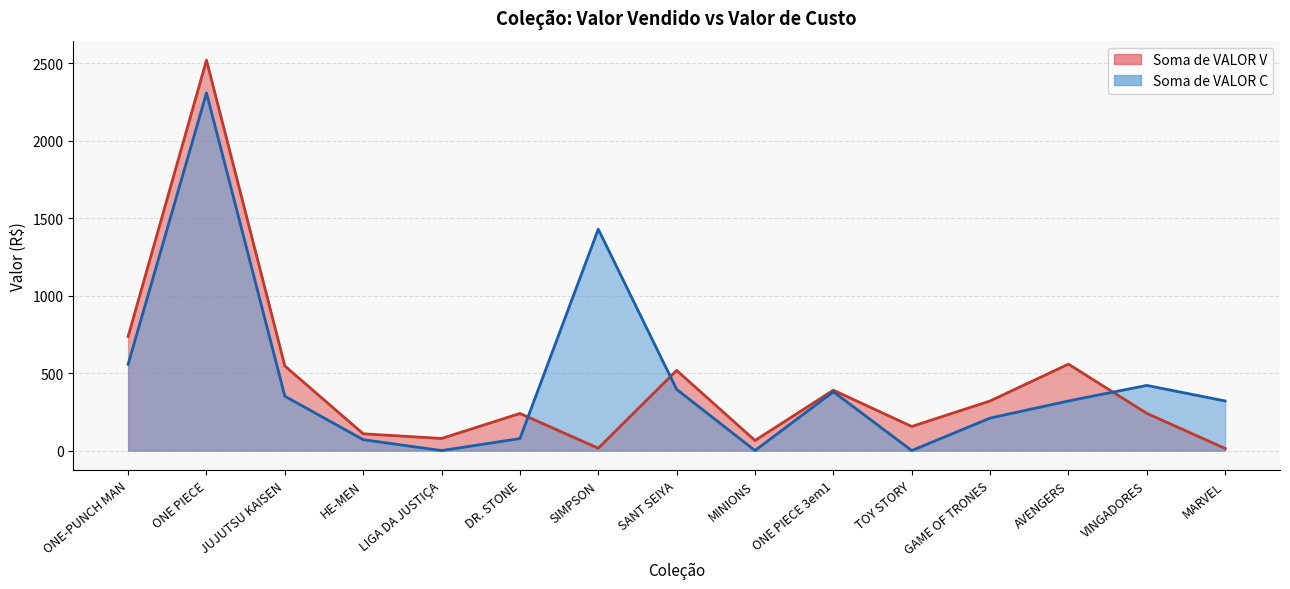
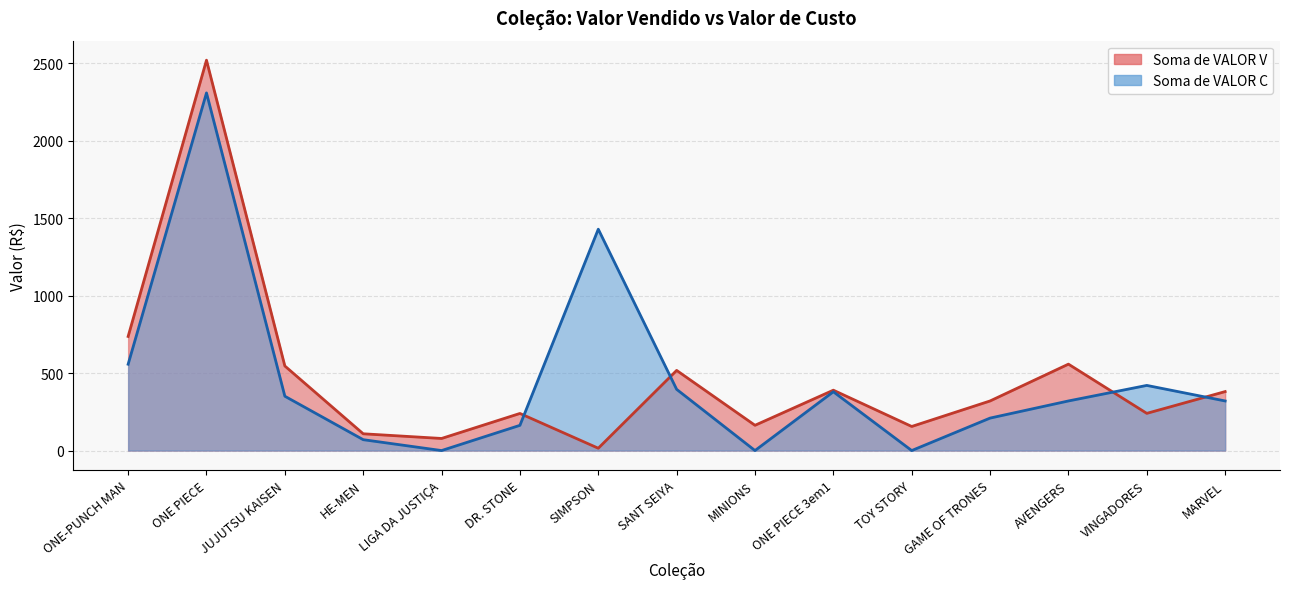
  {
    "Soma de VALOR V": {
      "ONE-PUNCH MAN": 740,
      "ONE PIECE": 2520,
      "JUJUTSU KAISEN": 550,
      "HE-MEN": 110,
      "LIGA DA JUSTIÇA": 80,
      "DR. STONE": 240,
      "SIMPSON": 20,
      "SANT SEIYA": 520,
-     "MINIONS": 70,
+     "MINIONS": 160,
      "TOY STORY": 160,
      "GAME OF TRONES": 320,
      "AVENGERS": 560,
      "VINGADORES": 240,
-     "MARVEL": 10
+     "MARVEL": 380
    },
    "Soma de VALOR C": {
      "ONE-PUNCH MAN": 560,
      "ONE PIECE": 2310,
      "JUJUTSU KAISEN": 350,
      "HE-MEN": 70,
      "LIGA DA JUSTIÇA": 0,
-     "DR. STONE": 80,
+     "DR. STONE": 160,
      "SIMPSON": 1430,
      "SANT SEIYA": 390,
      "MINIONS": 0,
      "TOY STORY": 0,
      "GAME OF TRONES": 210,
      "AVENGERS": 320,
      "VINGADORES": 420,
      "MARVEL": 320
    }
  }
